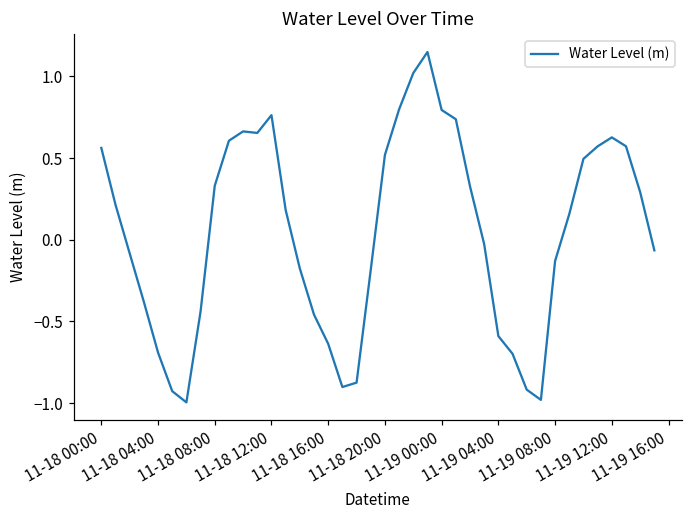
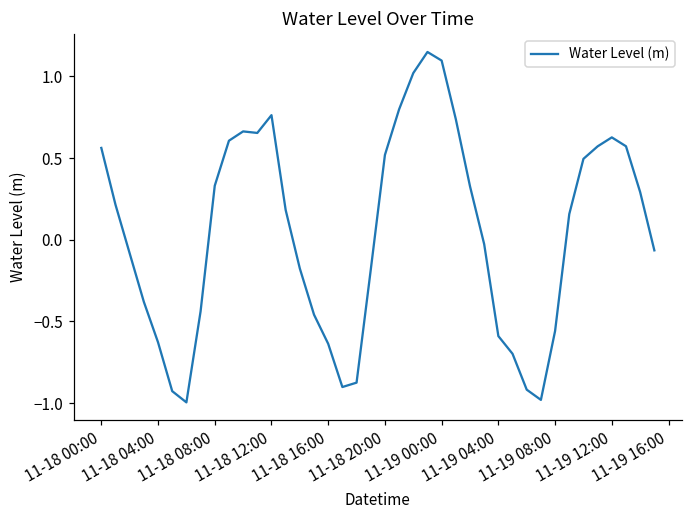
  {
    "11-18 00:00": 0.56,
-   "11-18 04:00": -0.69,
+   "11-18 04:00": -0.63,
    "11-18 08:00": 0.33,
    "11-18 12:00": 0.76,
    "11-18 16:00": -0.64,
    "11-18 20:00": 0.52,
-   "11-19 00:00": 0.79,
+   "11-19 00:00": 1.10,
    "11-19 04:00": -0.59,
-   "11-19 08:00": -0.13,
+   "11-19 08:00": -0.56,
    "11-19 12:00": 0.63
  }
